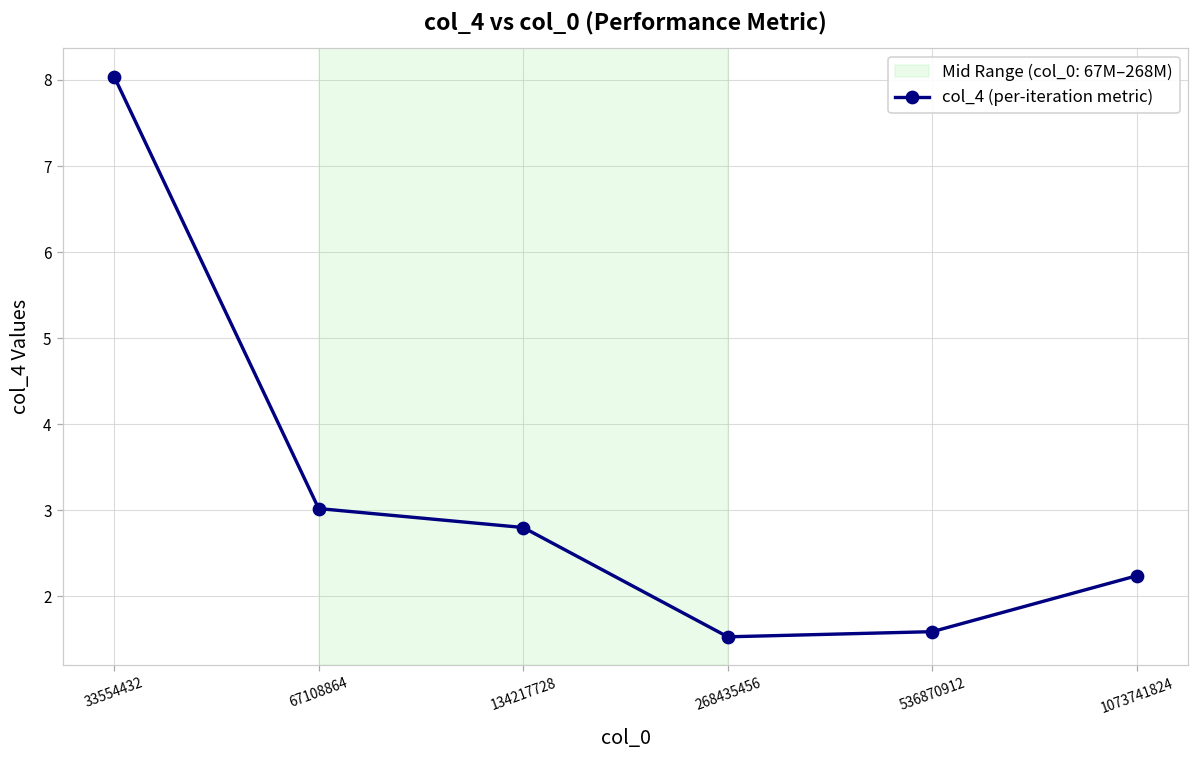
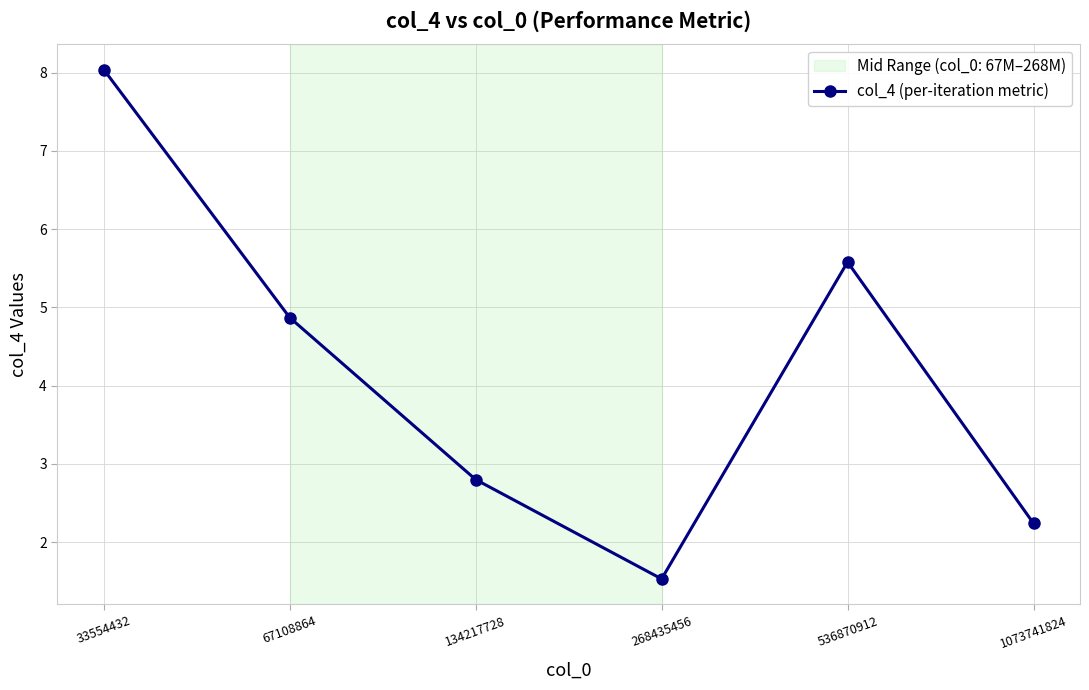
  {
    "33554432": 8.0,
-   "67108864": 3.0,
+   "67108864": 4.9,
    "134217728": 2.8,
    "268435456": 1.5,
-   "536870912": 1.6,
+   "536870912": 5.6,
    "1073741824": 2.2
  }
